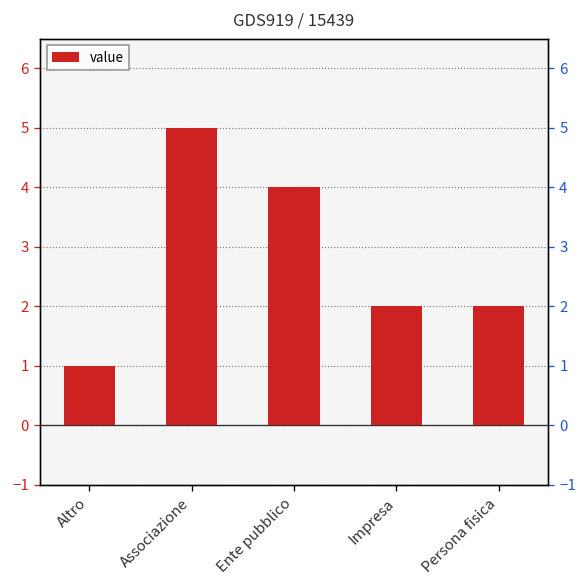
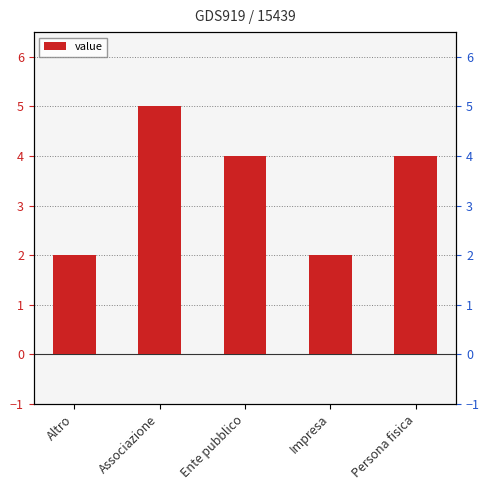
  {
-   "Altro": 1,
+   "Altro": 2,
    "Associazione": 5,
    "Ente pubblico": 4,
    "Impresa": 2,
-   "Persona fisica": 2
+   "Persona fisica": 4
  }
